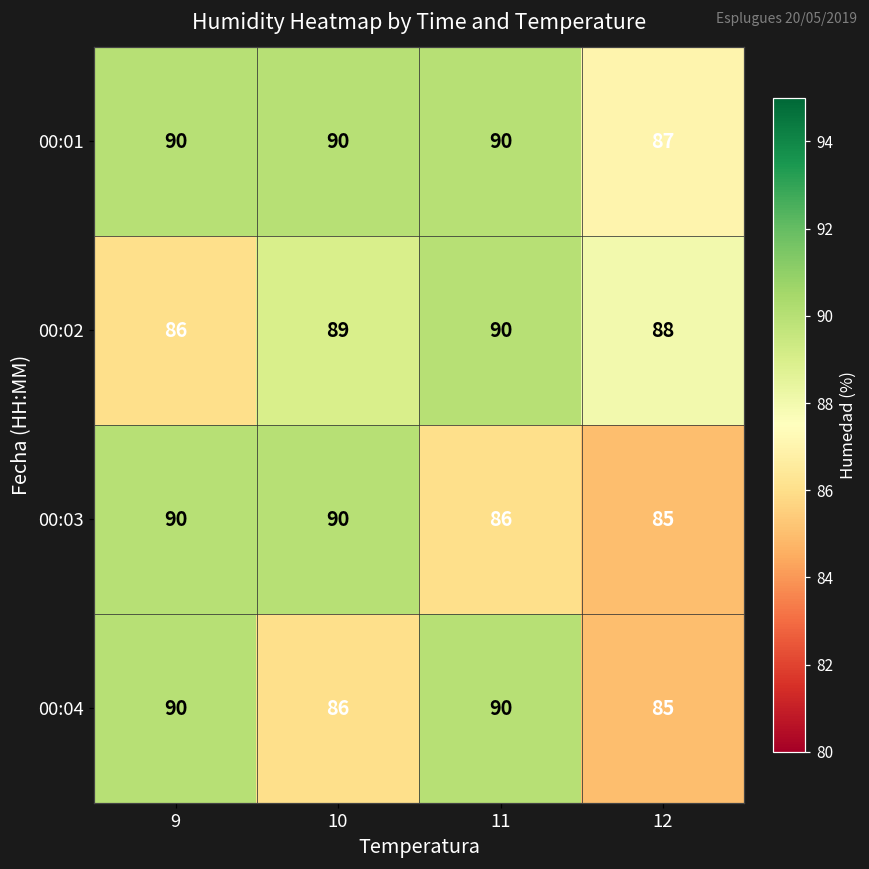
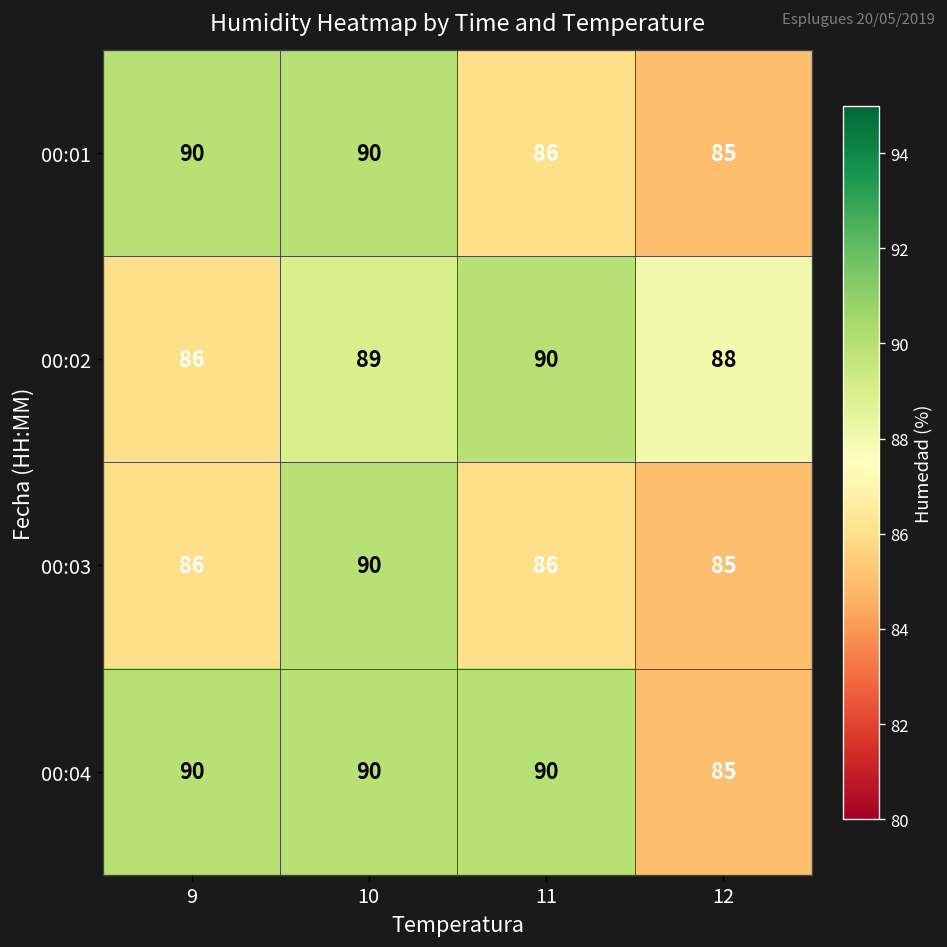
  {
    "00:01": {
      "9": 90,
      "10": 90,
-     "11": 90,
-     "12": 87
+     "11": 86,
+     "12": 85
    },
    "00:02": {
      "9": 86,
      "10": 89,
      "11": 90,
      "12": 88
    },
    "00:03": {
-     "9": 90,
+     "9": 86,
      "10": 90,
      "11": 86,
      "12": 85
    },
    "00:04": {
      "9": 90,
-     "10": 86,
+     "10": 90,
      "11": 90,
      "12": 85
    }
  }
